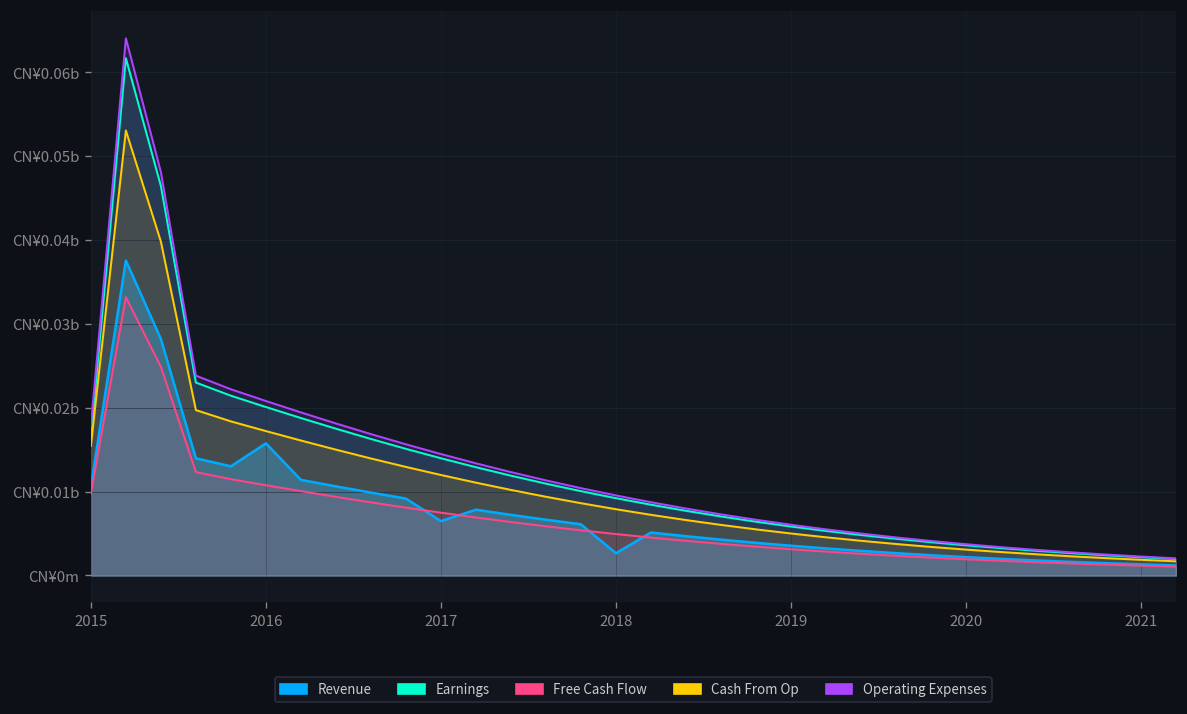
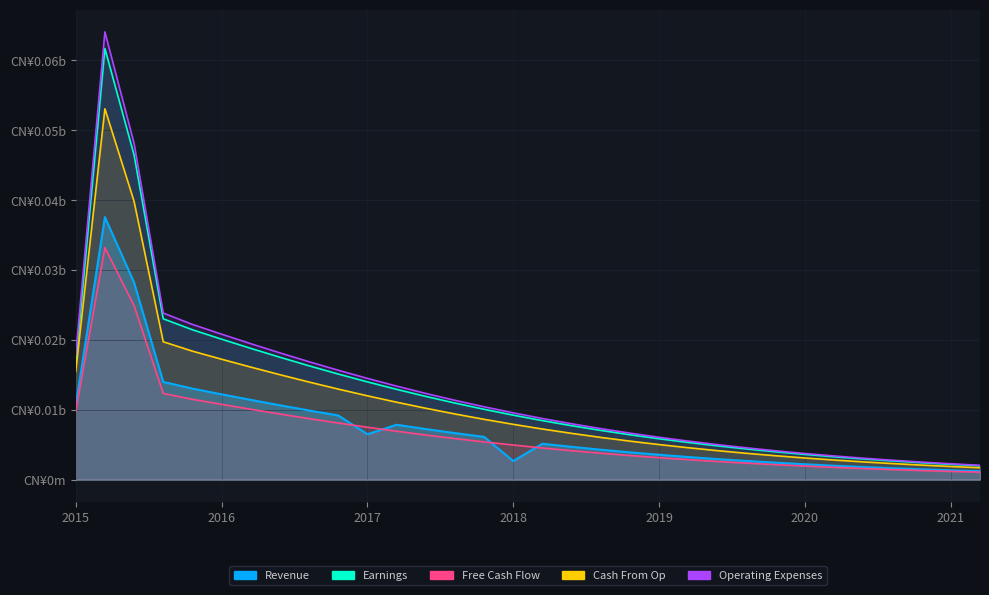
  {
    "Revenue": {
      "2015": "CN¥0.011b",
-     "2016": "CN¥0.016b",
+     "2016": "CN¥0.012b",
      "2017": "CN¥0.006b",
      "2018": "CN¥0.003b",
      "2019": "CN¥0.004b"
    }
  }
